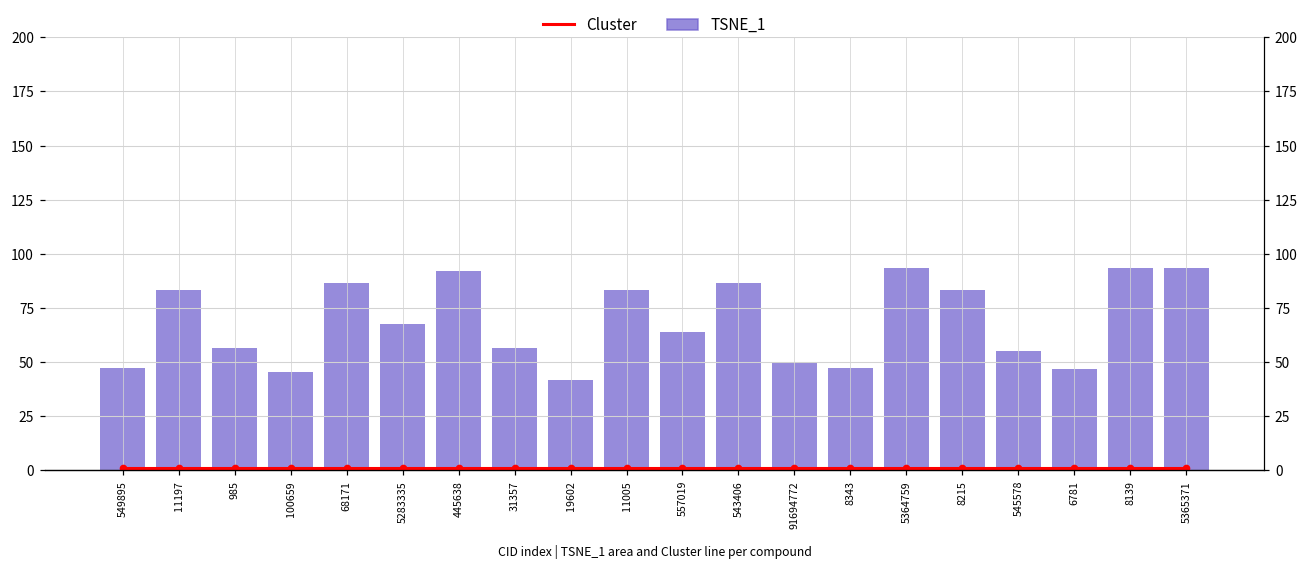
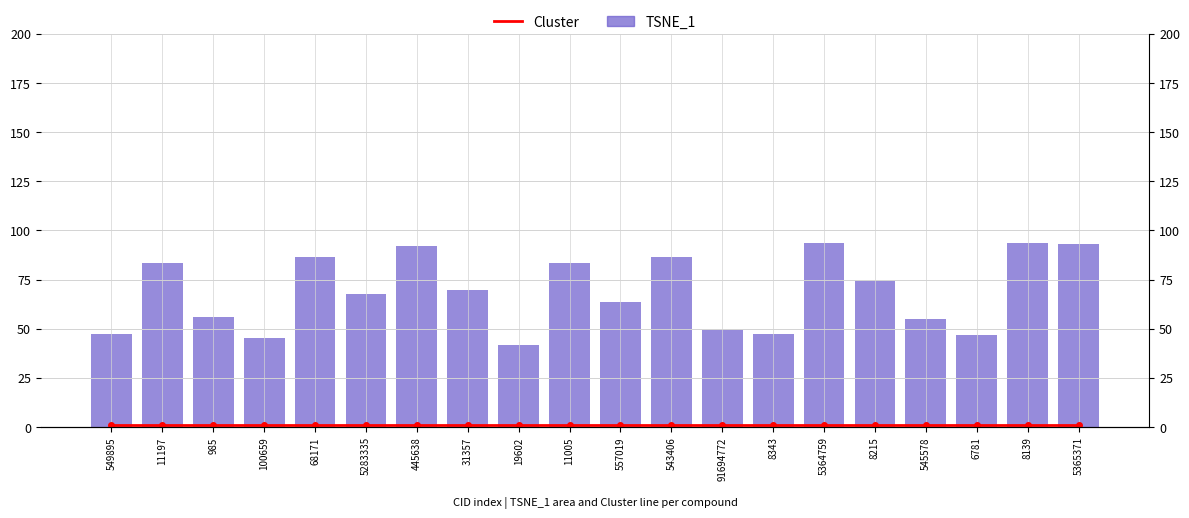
  {
    "TSNE_1": {
      "549895": 47,
      "11197": 83,
      "985": 56,
      "100659": 45,
      "68171": 87,
      "5283335": 68,
      "445638": 92,
-     "31357": 57,
+     "31357": 70,
      "19602": 42,
      "11005": 83,
      "557019": 64,
      "543406": 86,
      "91694772": 49,
      "8343": 47,
      "5364759": 93,
-     "8215": 83,
+     "8215": 74,
      "545578": 55,
      "6781": 47,
      "8139": 93,
      "5365371": 93
    },
    "Cluster": {
      "549895": 1,
      "11197": 1,
      "985": 1,
      "100659": 1,
      "68171": 1,
      "5283335": 1,
      "445638": 1,
      "31357": 1,
      "19602": 1,
      "11005": 1,
      "557019": 1,
      "543406": 1,
      "91694772": 1,
      "8343": 1,
      "5364759": 1,
      "8215": 1,
      "545578": 1,
      "6781": 1,
      "8139": 1,
      "5365371": 1
    }
  }
